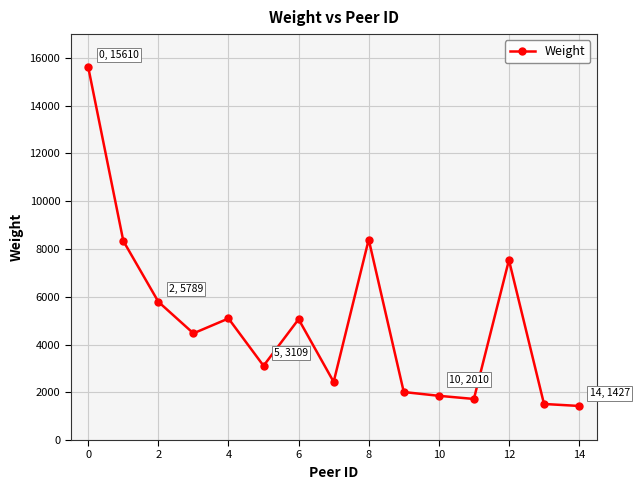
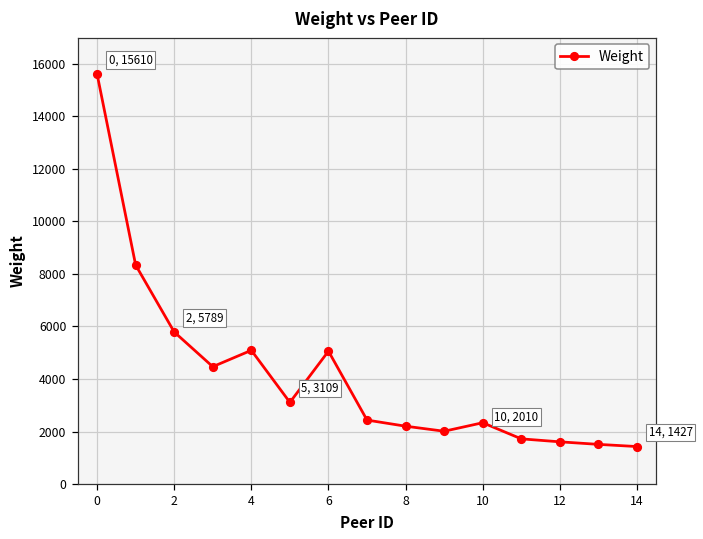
  {
    "4": 5100,
    "6": 5100,
-   "8": 8400,
-   "10": 1900,
-   "12": 7500
+   "8": 2200,
+   "10": 2300,
+   "12": 1600
  }
